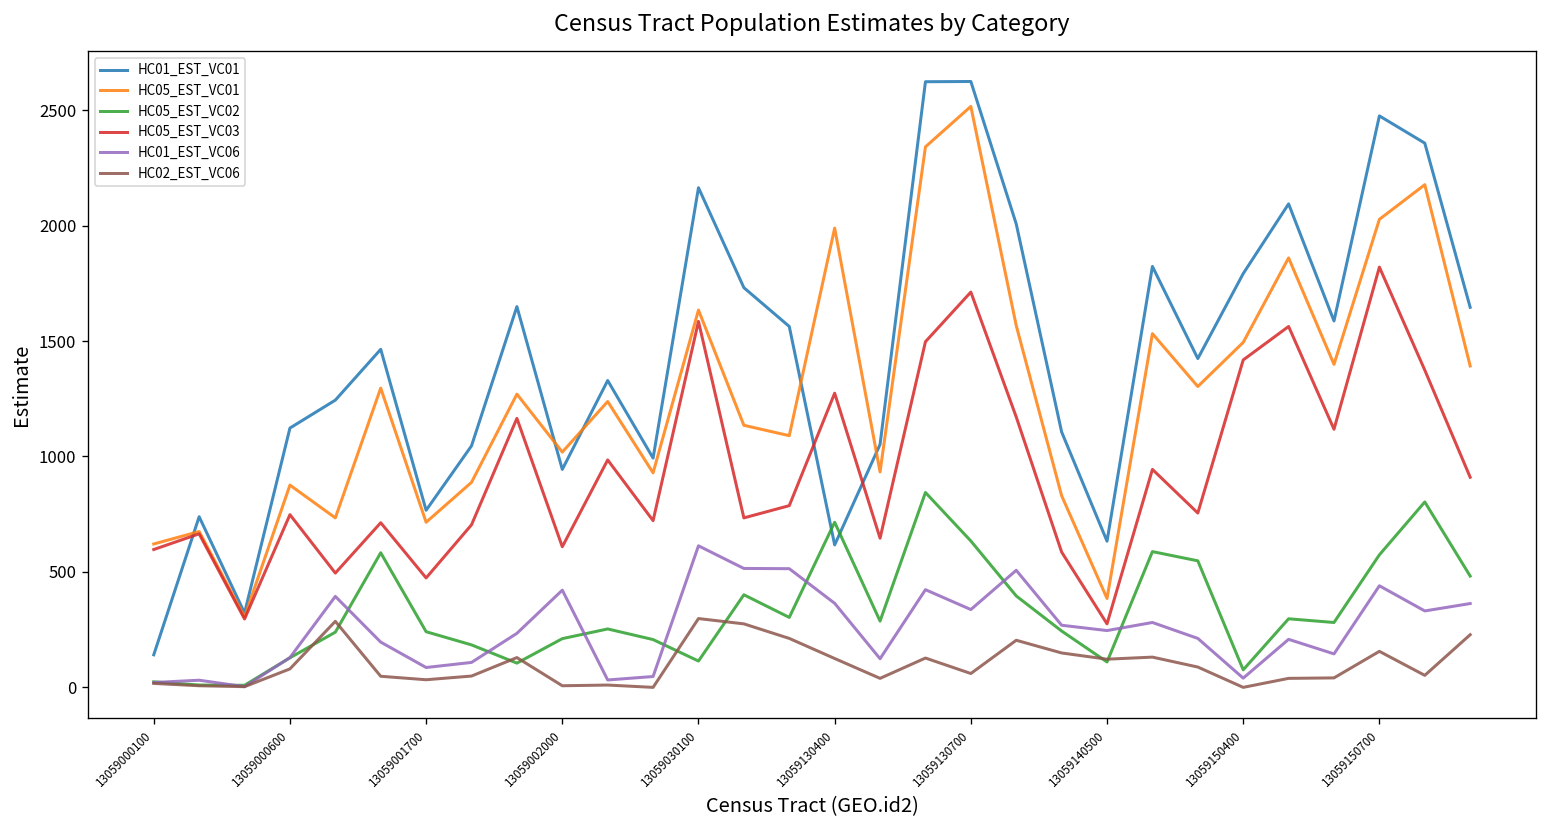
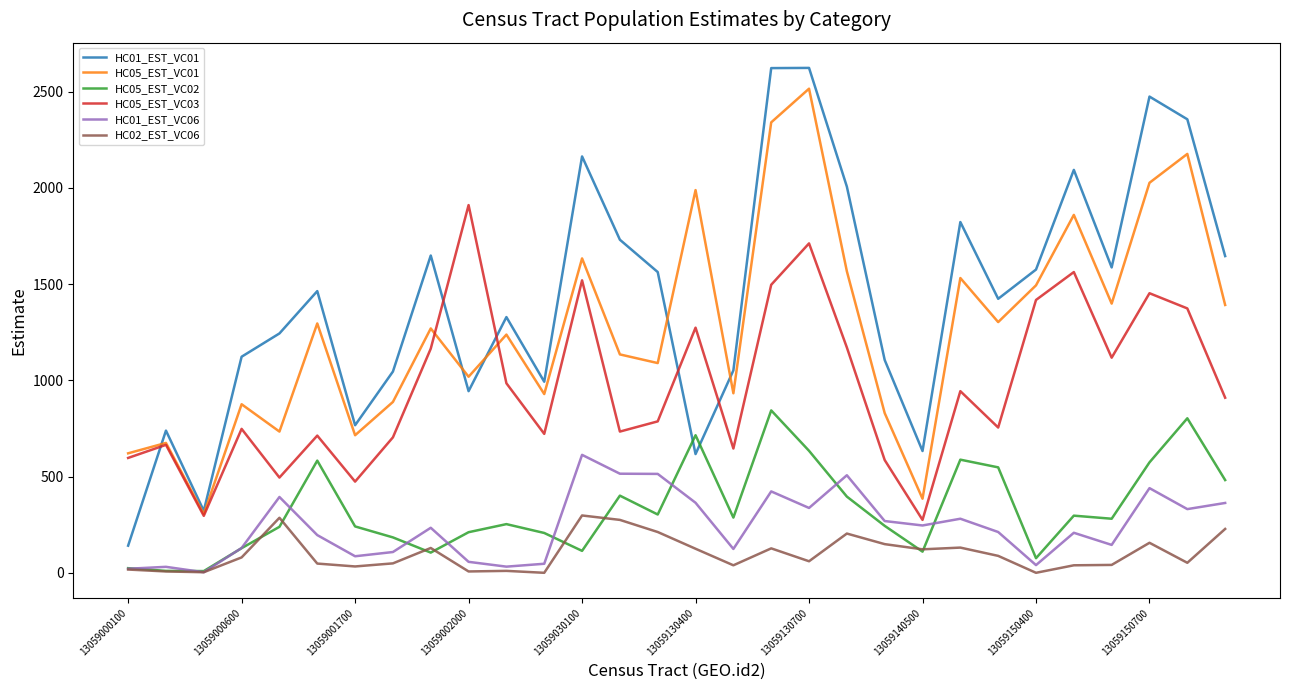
  {
    "HC01_EST_VC01": {
      "13059000100": 140,
      "13059000600": 1120,
      "13059001700": 770,
      "13059002000": 940,
      "13059030100": 2160,
      "13059130400": 620,
      "13059130700": 2620,
      "13059140500": 630,
-     "13059150400": 1790,
+     "13059150400": 1580,
      "13059150700": 2480
    },
    "HC05_EST_VC01": {
      "13059000100": 620,
      "13059000600": 880,
      "13059001700": 720,
      "13059002000": 1020,
      "13059030100": 1630,
      "13059130400": 1990,
      "13059130700": 2520,
      "13059140500": 390,
      "13059150400": 1490,
      "13059150700": 2030
    },
    "HC05_EST_VC02": {
      "13059001700": 240,
      "13059002000": 210,
      "13059030100": 110,
      "13059130400": 720,
      "13059130700": 630,
      "13059150400": 80,
      "13059150700": 570
    },
    "HC05_EST_VC03": {
      "13059000100": 600,
      "13059000600": 750,
      "13059001700": 470,
-     "13059002000": 610,
-     "13059030100": 1590,
+     "13059002000": 1910,
+     "13059030100": 1520,
      "13059130400": 1270,
      "13059130700": 1710,
      "13059140500": 280,
      "13059150400": 1420,
-     "13059150700": 1820
+     "13059150700": 1450
    },
    "HC01_EST_VC06": {
      "13059001700": 90,
-     "13059002000": 420,
+     "13059002000": 60,
      "13059030100": 610,
      "13059130400": 360,
      "13059130700": 340,
      "13059140500": 250,
      "13059150400": 40,
      "13059150700": 440
    },
    "HC02_EST_VC06": {
      "13059000600": 80,
      "13059001700": 30,
      "13059002000": 10,
      "13059030100": 300,
      "13059130400": 130,
      "13059130700": 60,
      "13059150400": 0,
      "13059150700": 160
    }
  }
